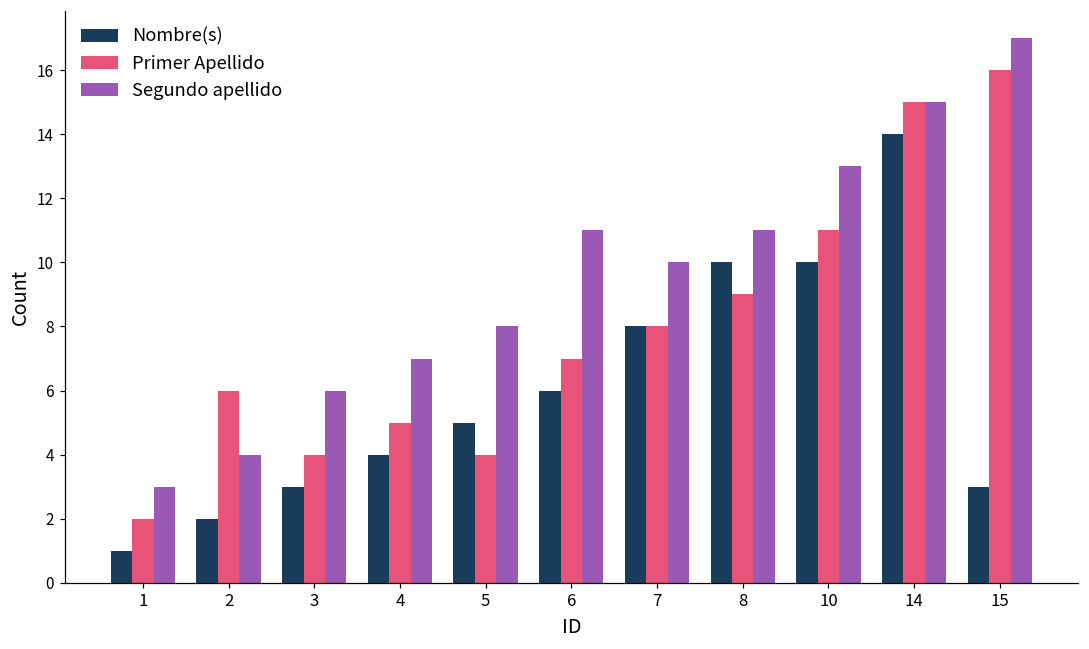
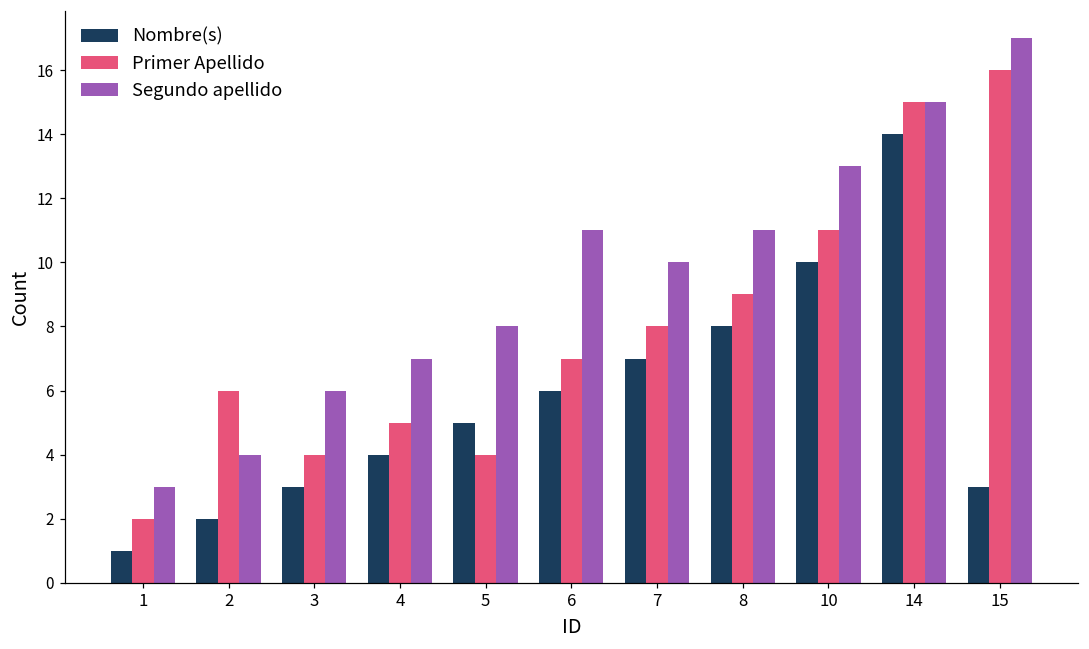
  {
    "Nombre(s)": {
      "1": 1,
      "2": 2,
      "3": 3,
      "4": 4,
      "5": 5,
      "6": 6,
-     "7": 8,
-     "8": 10,
+     "7": 7,
+     "8": 8,
      "10": 10,
      "14": 14,
      "15": 3
    },
    "Primer Apellido": {
      "1": 2,
      "2": 6,
      "3": 4,
      "4": 5,
      "5": 4,
      "6": 7,
      "7": 8,
      "8": 9,
      "10": 11,
      "14": 15,
      "15": 16
    },
    "Segundo apellido": {
      "1": 3,
      "2": 4,
      "3": 6,
      "4": 7,
      "5": 8,
      "6": 11,
      "7": 10,
      "8": 11,
      "10": 13,
      "14": 15,
      "15": 17
    }
  }
